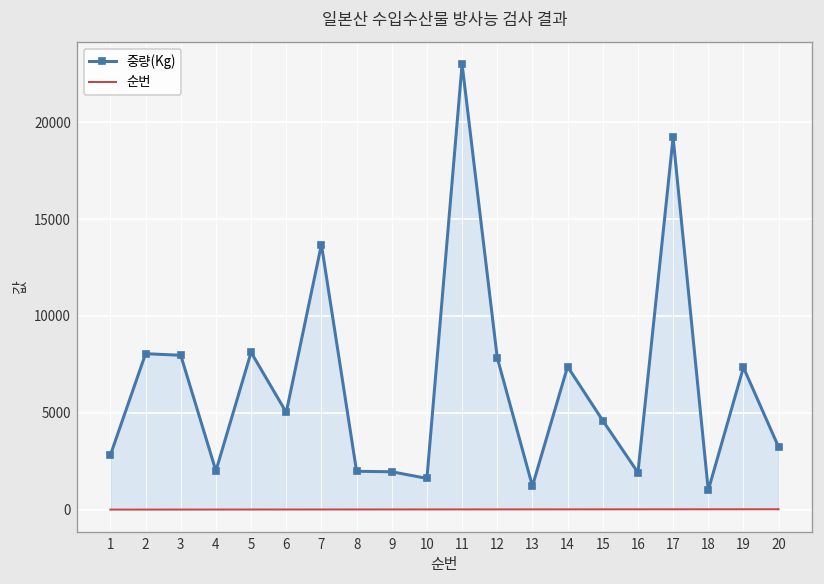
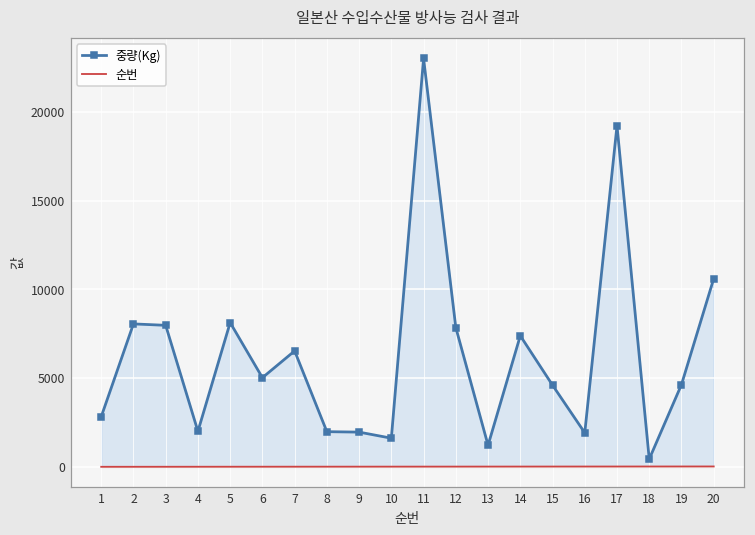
  {
    "중량(Kg)": {
      "1": 2800,
      "2": 8100,
      "3": 8000,
      "4": 2000,
      "5": 8100,
      "6": 5000,
-     "7": 13700,
+     "7": 6500,
      "8": 2000,
      "9": 2000,
      "10": 1600,
      "11": 23000,
      "12": 7800,
      "13": 1200,
      "14": 7400,
      "15": 4600,
      "16": 1900,
      "17": 19200,
-     "18": 1000,
-     "19": 7300,
-     "20": 3200
+     "18": 400,
+     "19": 4600,
+     "20": 10600
    },
    "순번": {
      "1": 0,
      "2": 0,
      "3": 0,
      "4": 0,
      "5": 0,
      "6": 0,
      "7": 0,
      "8": 0,
      "9": 0,
      "10": 0,
      "11": 0,
      "12": 0,
      "13": 0,
      "14": 0,
      "15": 0,
      "16": 0,
      "17": 0,
      "18": 0,
      "19": 0,
      "20": 0
    }
  }
